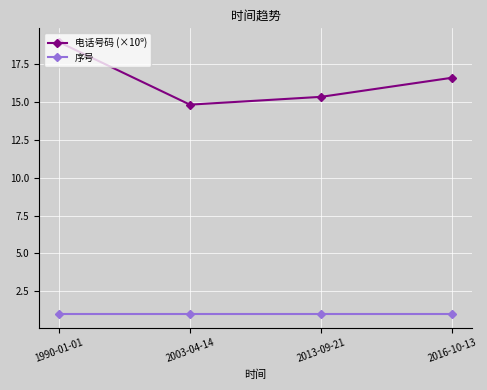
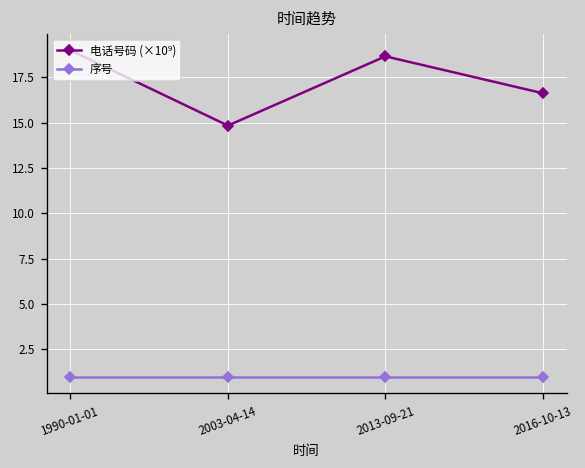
  {
    "电话号码 (×10⁹)": {
      "2003-04-14": 14.8,
-     "2013-09-21": 15.4,
+     "2013-09-21": 18.7,
      "2016-10-13": 16.6
    },
    "序号": {
      "1990-01-01": 1.0,
      "2003-04-14": 1.0,
      "2013-09-21": 1.0,
      "2016-10-13": 1.0
    }
  }
